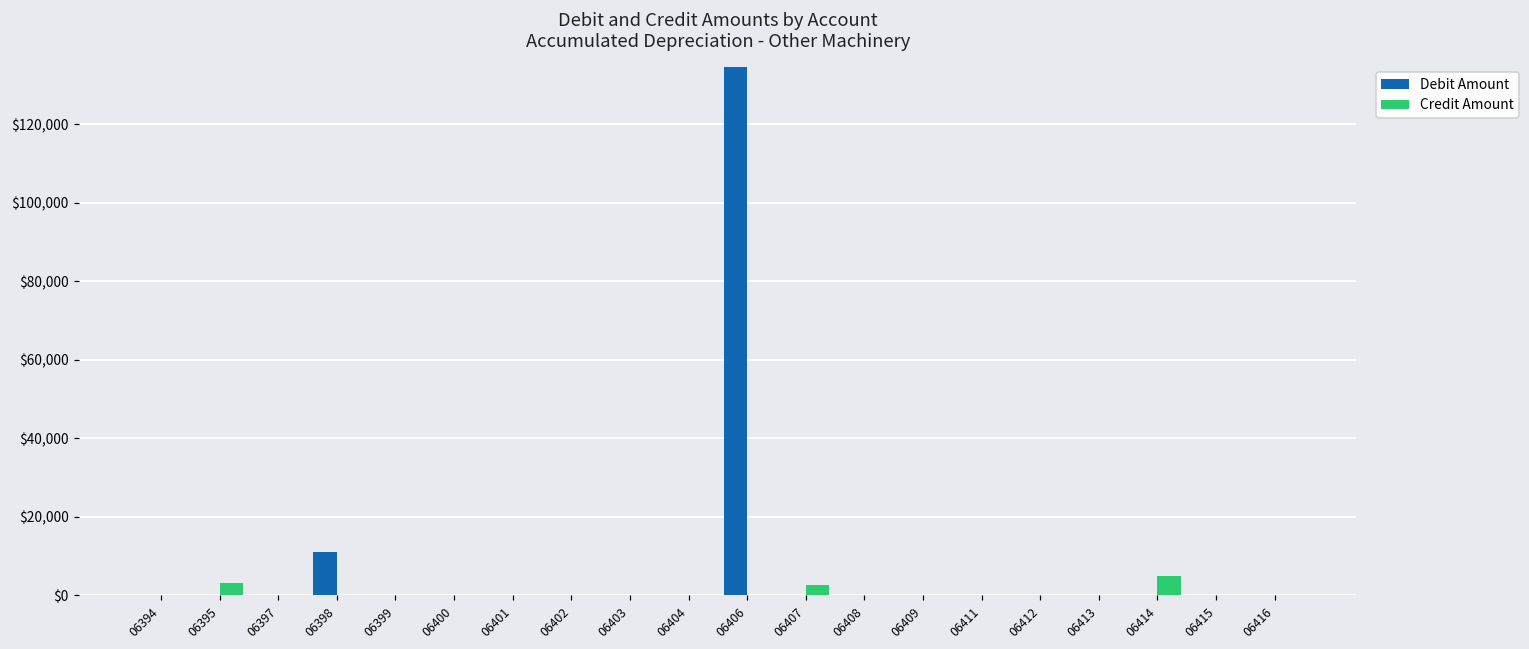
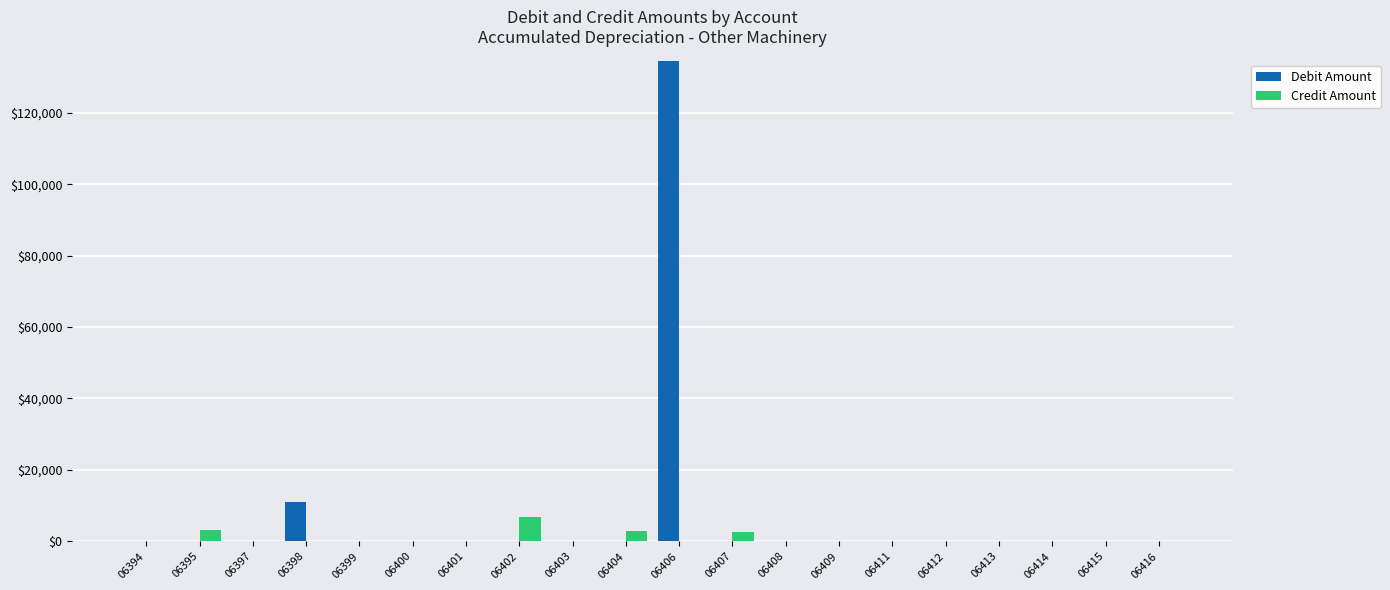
  {
    "Debit Amount": {
      "06398": "$11,000",
      "06406": "$135,000"
    },
    "Credit Amount": {
      "06395": "$3,000",
-     "06402": "$0",
-     "06404": "$0",
+     "06402": "$7,000",
+     "06404": "$3,000",
      "06407": "$3,000",
-     "06414": "$5,000"
+     "06414": "$0"
    }
  }
